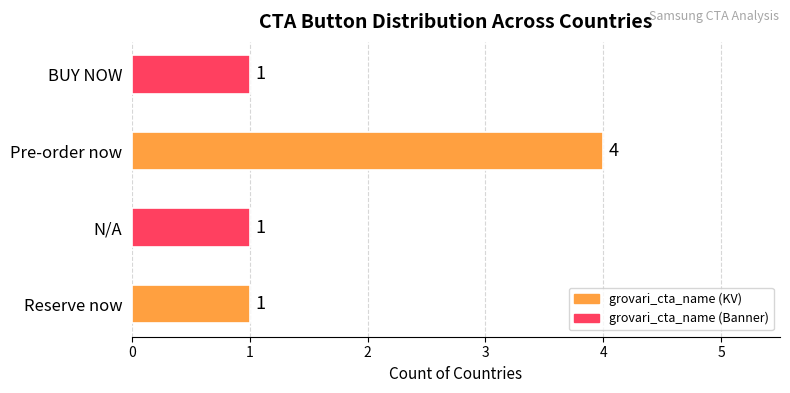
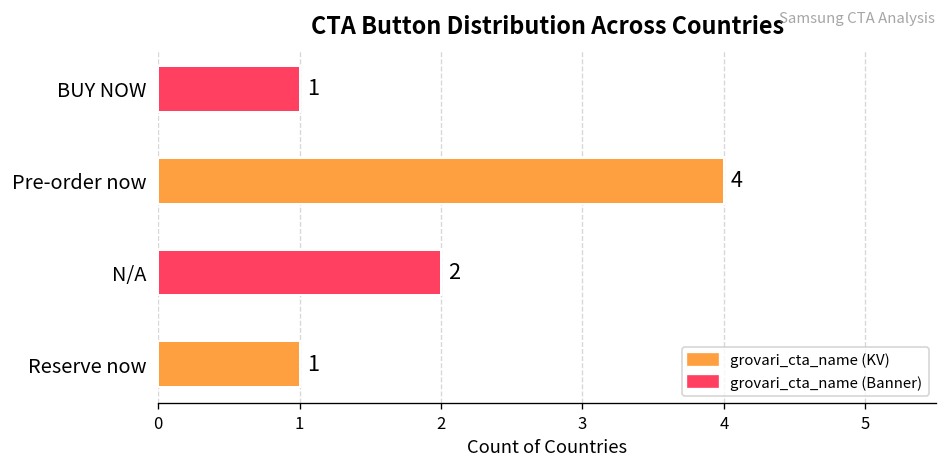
  {
    "BUY NOW": 1,
    "Pre-order now": 4,
-   "N/A": 1,
+   "N/A": 2,
    "Reserve now": 1
  }
